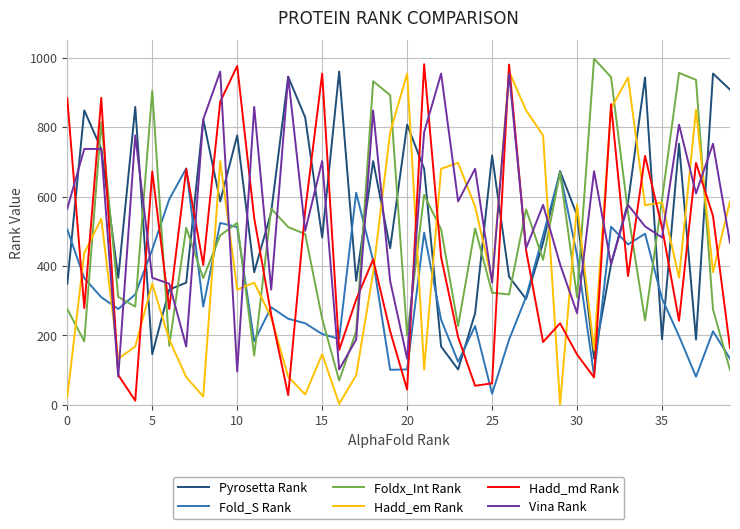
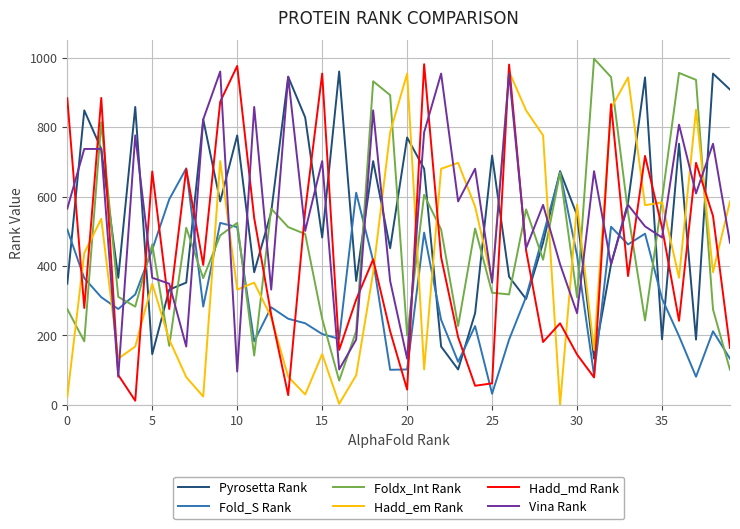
  {
    "Pyrosetta Rank": {
      "0": 350,
      "5": 150,
      "10": 780,
      "15": 480,
-     "20": 810,
+     "20": 770,
      "25": 720,
      "30": 550,
      "35": 190
    },
    "Fold_S Rank": {
      "0": 510,
      "5": 450,
      "10": 510,
      "15": 200,
      "20": 100,
      "25": 30,
      "30": 430,
      "35": 310
    },
    "Foldx_Int Rank": {
      "0": 280,
-     "5": 900,
+     "5": 460,
      "10": 520,
      "15": 250,
      "20": 200,
      "25": 320,
      "30": 310,
      "35": 590
    },
    "Hadd_em Rank": {
      "0": 20,
      "5": 350,
      "10": 330,
      "15": 150,
      "20": 950,
      "30": 580,
      "35": 580
    },
    "Hadd_md Rank": {
      "0": 880,
      "5": 670,
      "10": 980,
      "15": 950,
      "20": 40,
      "25": 60,
      "30": 150,
      "35": 510
    },
    "Vina Rank": {
      "0": 570,
      "5": 370,
      "10": 100,
      "15": 700,
      "20": 130,
      "30": 260,
      "35": 480
    }
  }
